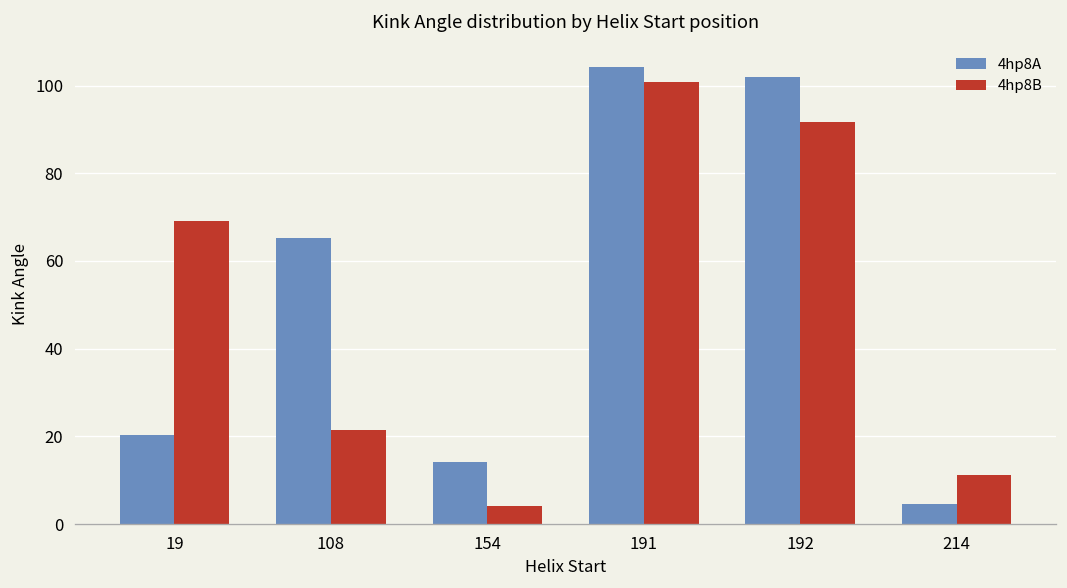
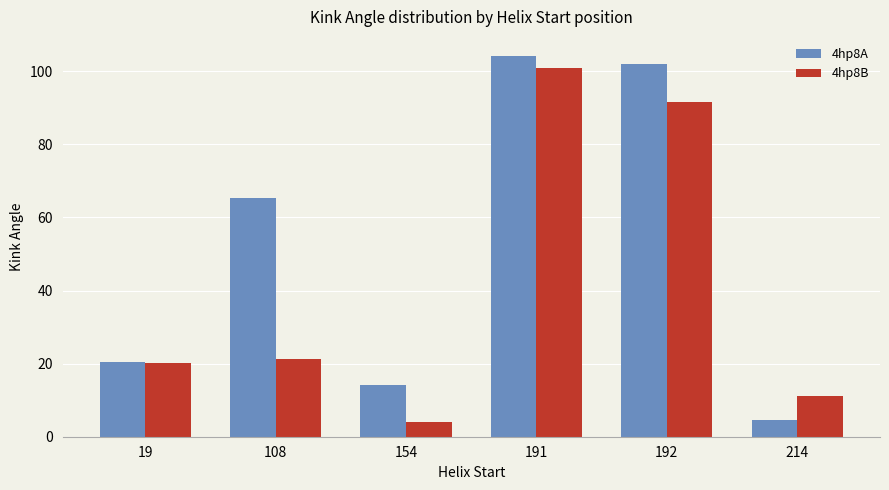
  {
    "4hp8A": {
      "19": 20,
      "108": 65,
      "154": 14,
      "191": 104,
      "192": 102,
      "214": 5
    },
    "4hp8B": {
-     "19": 69,
+     "19": 20,
      "108": 21,
      "154": 4,
      "191": 101,
      "192": 92,
      "214": 11
    }
  }
